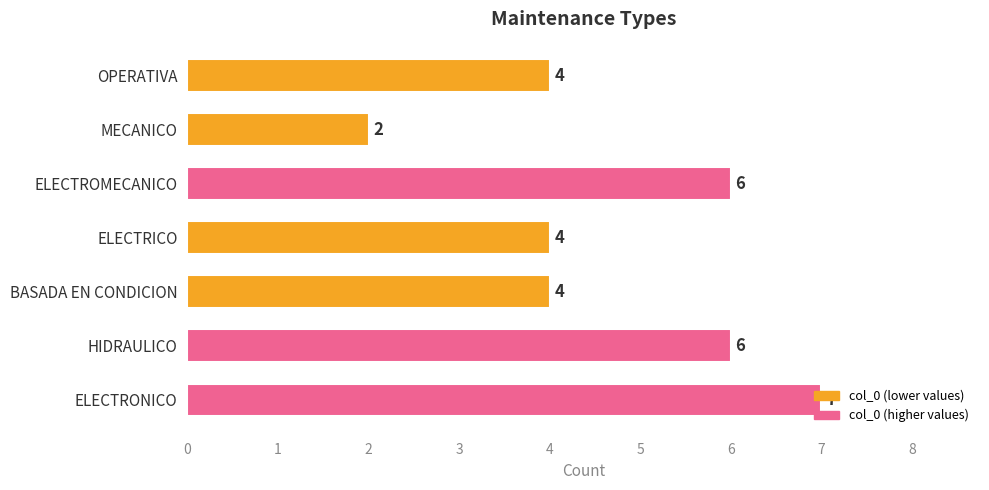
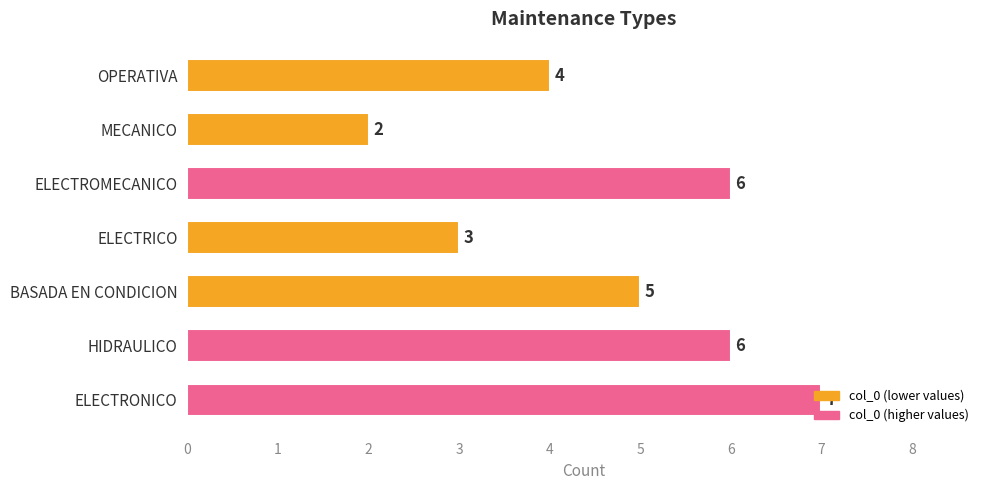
  {
    "OPERATIVA": 4,
    "MECANICO": 2,
    "ELECTROMECANICO": 6,
-   "ELECTRICO": 4,
-   "BASADA EN CONDICION": 4,
+   "ELECTRICO": 3,
+   "BASADA EN CONDICION": 5,
    "HIDRAULICO": 6,
    "ELECTRONICO": 7
  }
